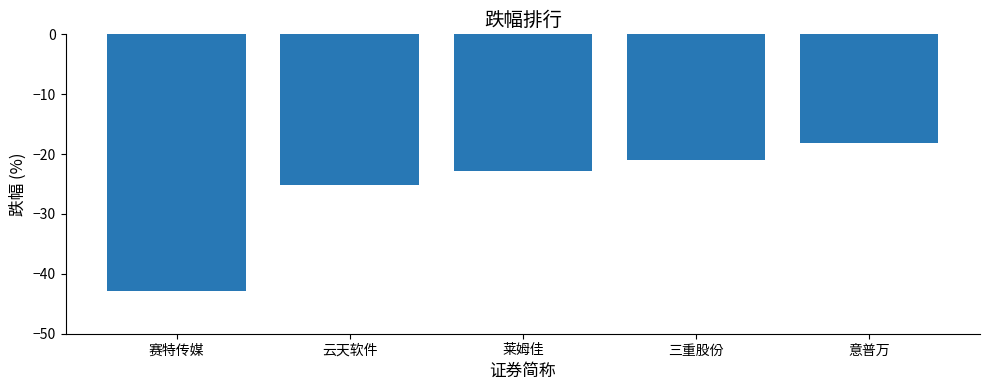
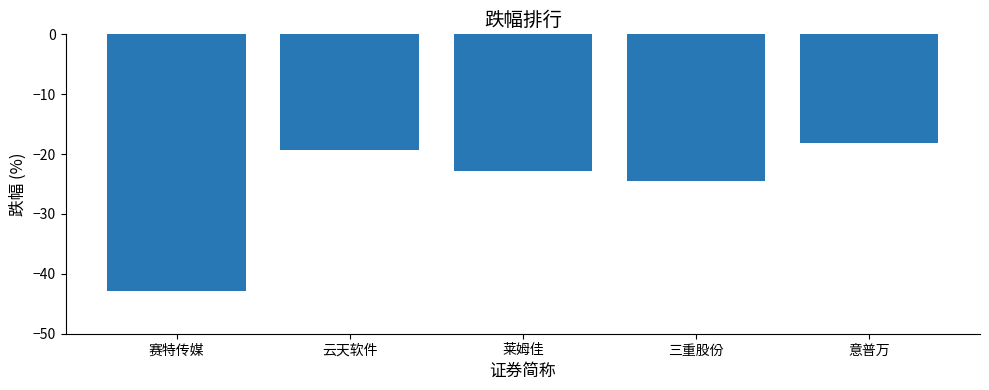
  {
    "赛特传媒": -43,
-   "云天软件": -25,
+   "云天软件": -19,
    "莱姆佳": -23,
-   "三重股份": -21,
+   "三重股份": -25,
    "意普万": -18
  }
